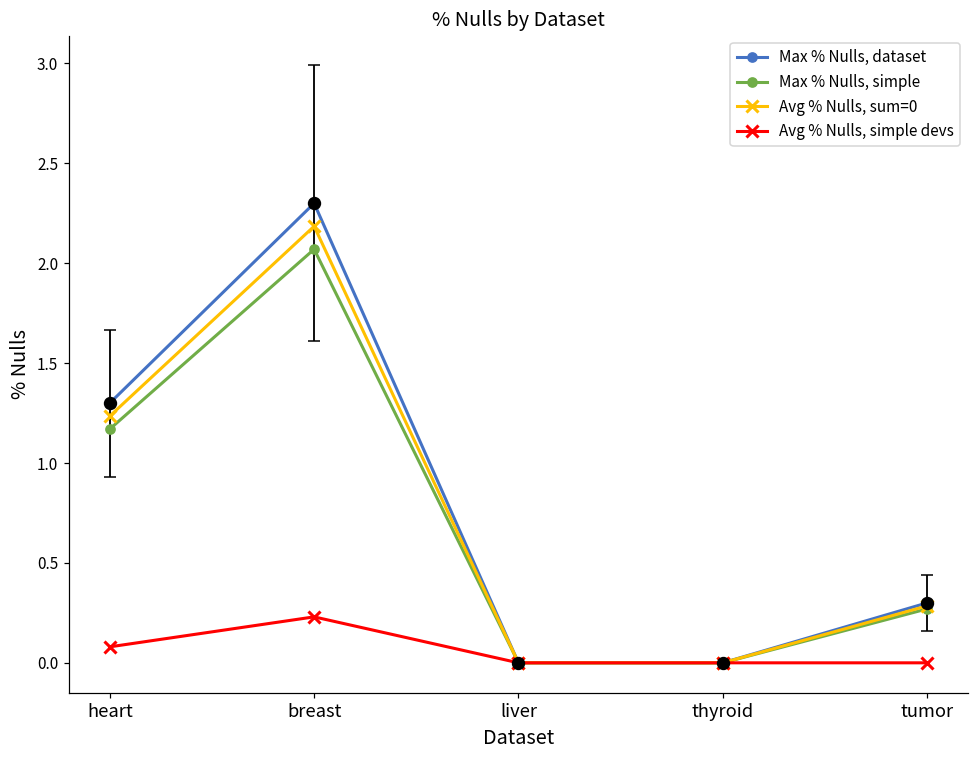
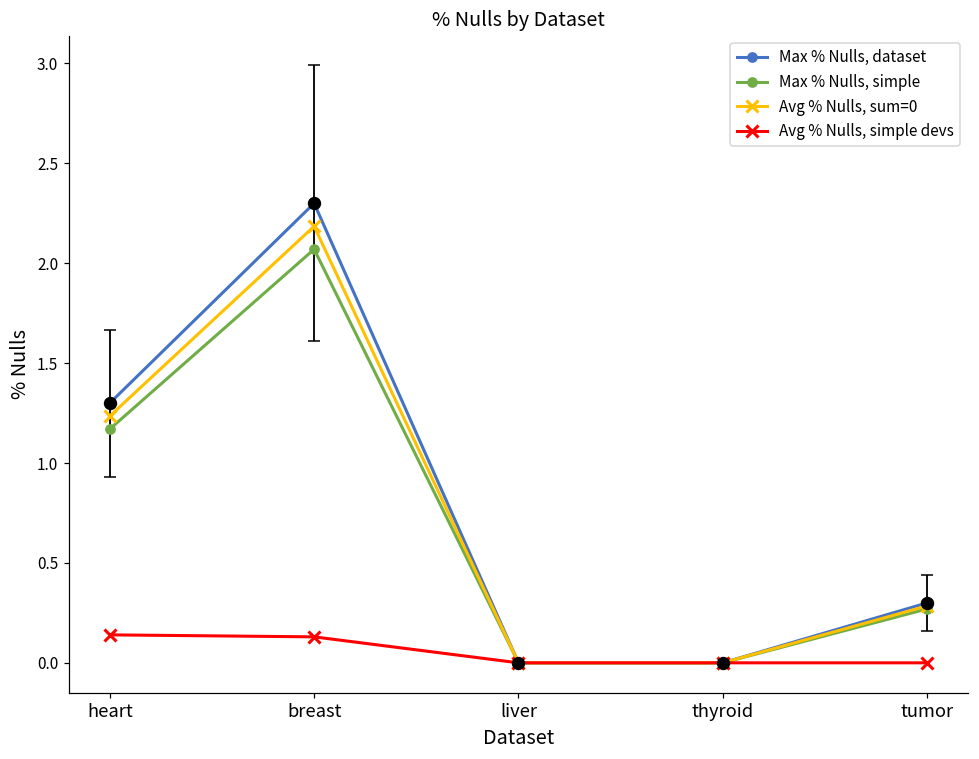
  {
    "Max % Nulls, simple": {
      "heart": 1.17,
      "breast": 2.07,
      "tumor": 0.27
    },
    "Avg % Nulls, sum=0": {
      "heart": 1.23,
      "breast": 2.18,
      "tumor": 0.29
    },
    "Avg % Nulls, simple devs": {
-     "heart": 0.08,
-     "breast": 0.23,
+     "heart": 0.14,
+     "breast": 0.13,
      "tumor": 0.00
    }
  }
